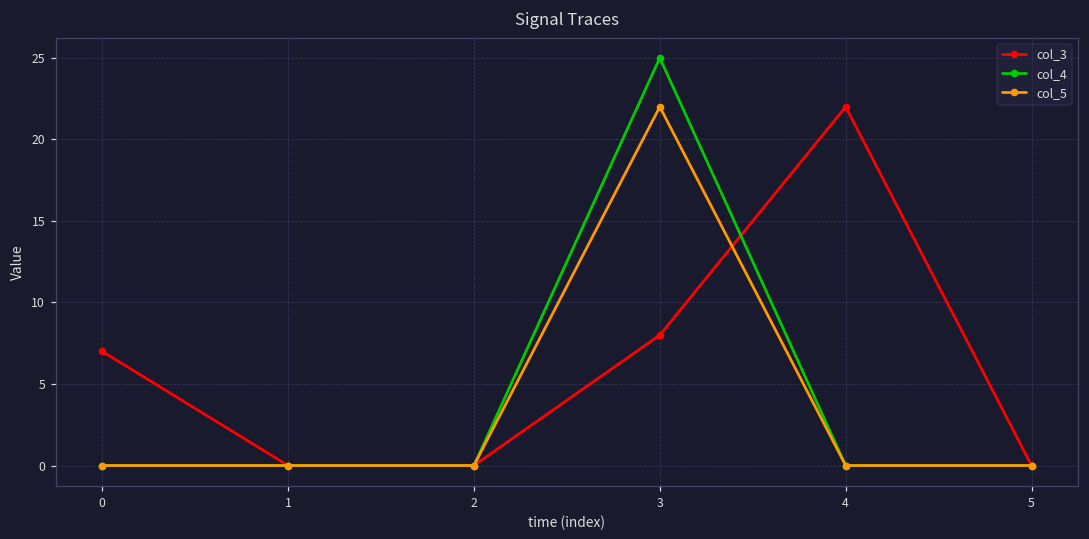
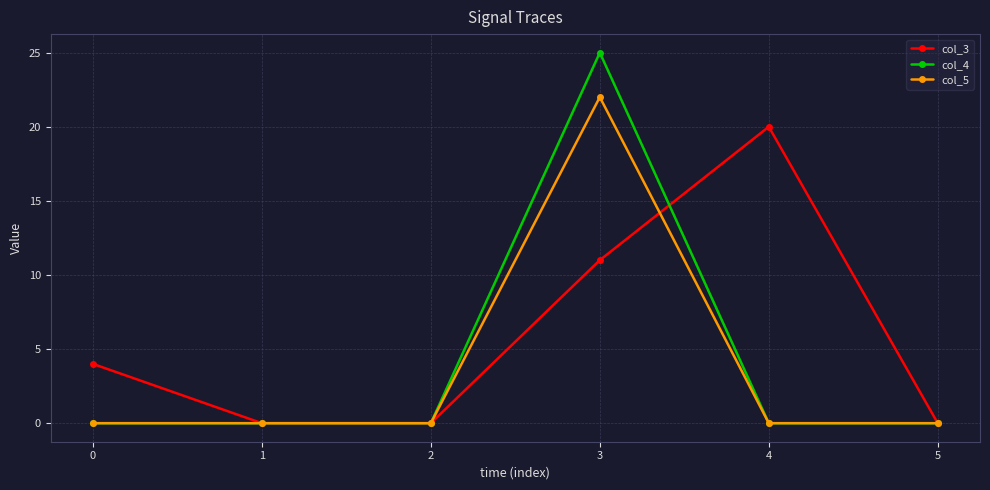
  {
    "col_3": {
-     "0": 7,
-     "3": 8,
-     "4": 22
+     "0": 4,
+     "3": 11,
+     "4": 20
    },
    "col_4": {
      "3": 25
    },
    "col_5": {
      "3": 22
    }
  }
